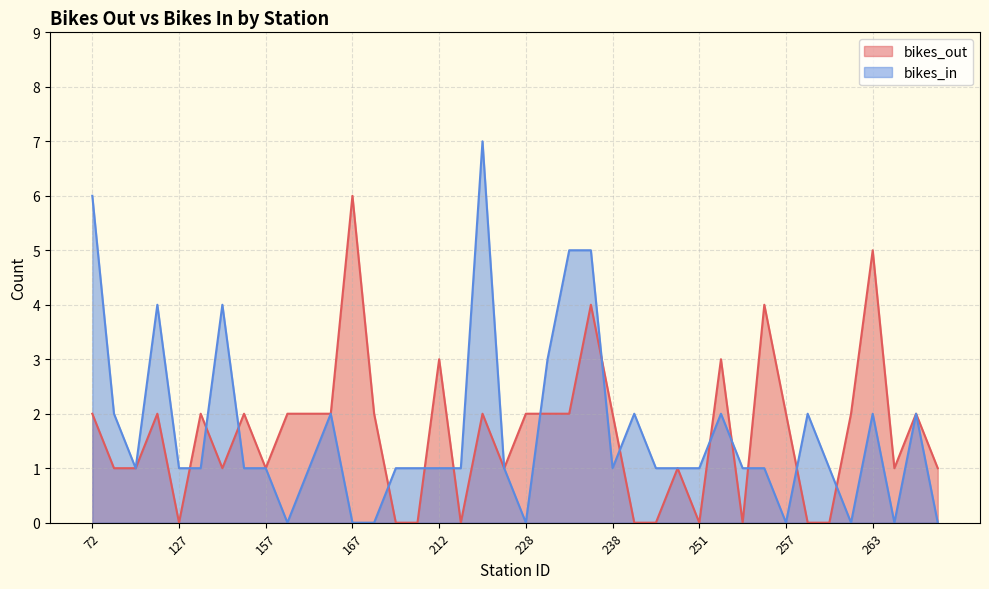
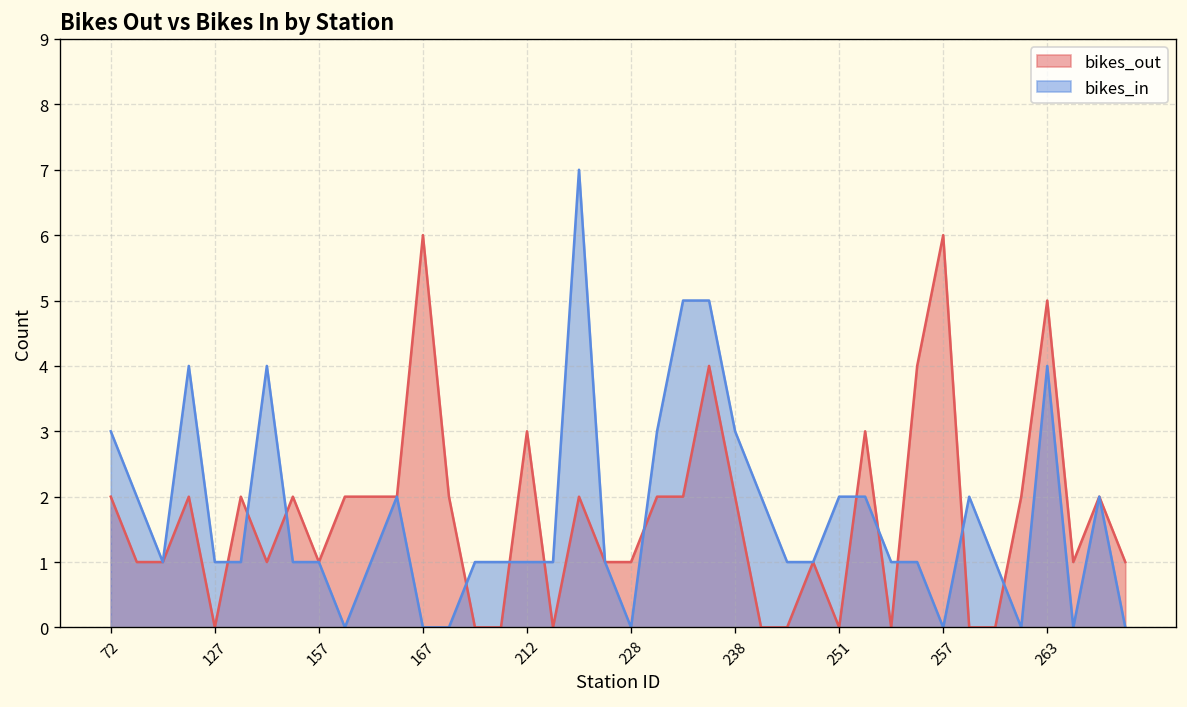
  {
    "bikes_out": {
      "72": 2,
      "127": 0,
      "167": 6,
      "212": 3,
-     "228": 2,
+     "228": 1,
      "238": 2,
      "251": 0,
-     "257": 2,
+     "257": 6,
      "263": 5
    },
    "bikes_in": {
-     "72": 6,
+     "72": 3,
      "127": 1,
      "167": 0,
      "212": 1,
      "228": 0,
-     "238": 1,
-     "251": 1,
+     "238": 3,
+     "251": 2,
      "257": 0,
-     "263": 2
+     "263": 4
    }
  }
